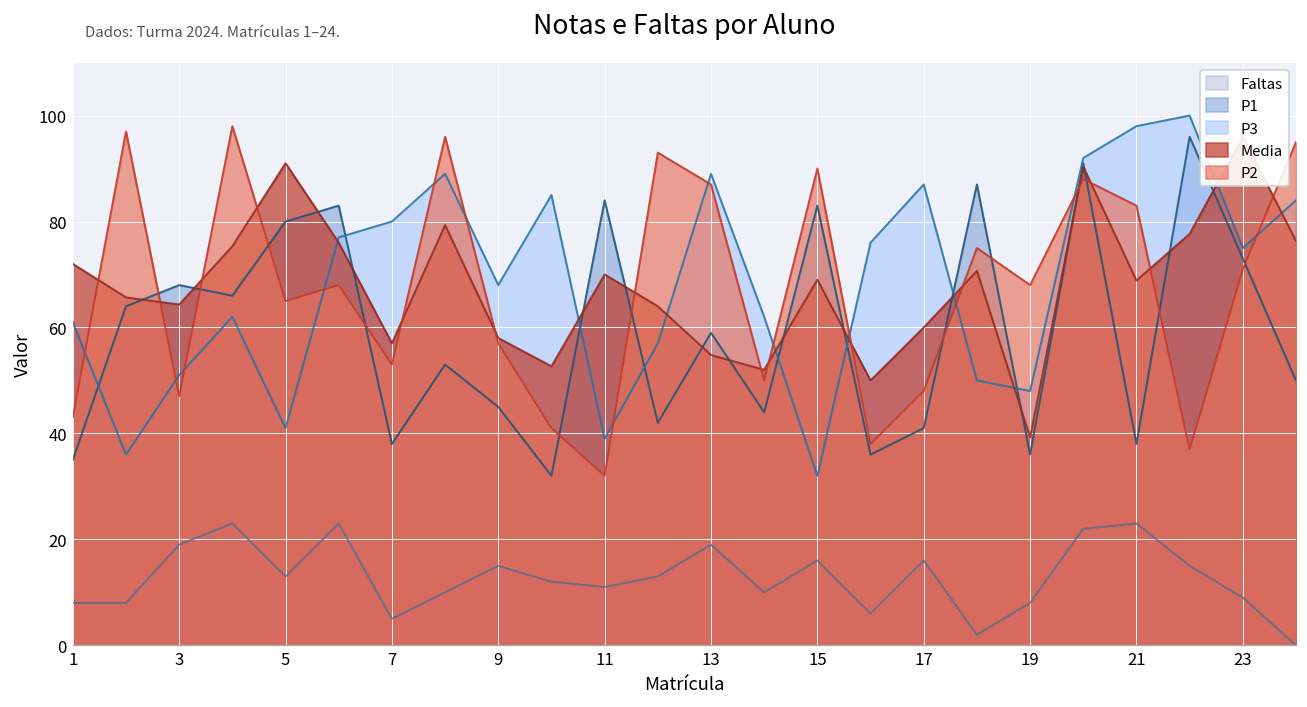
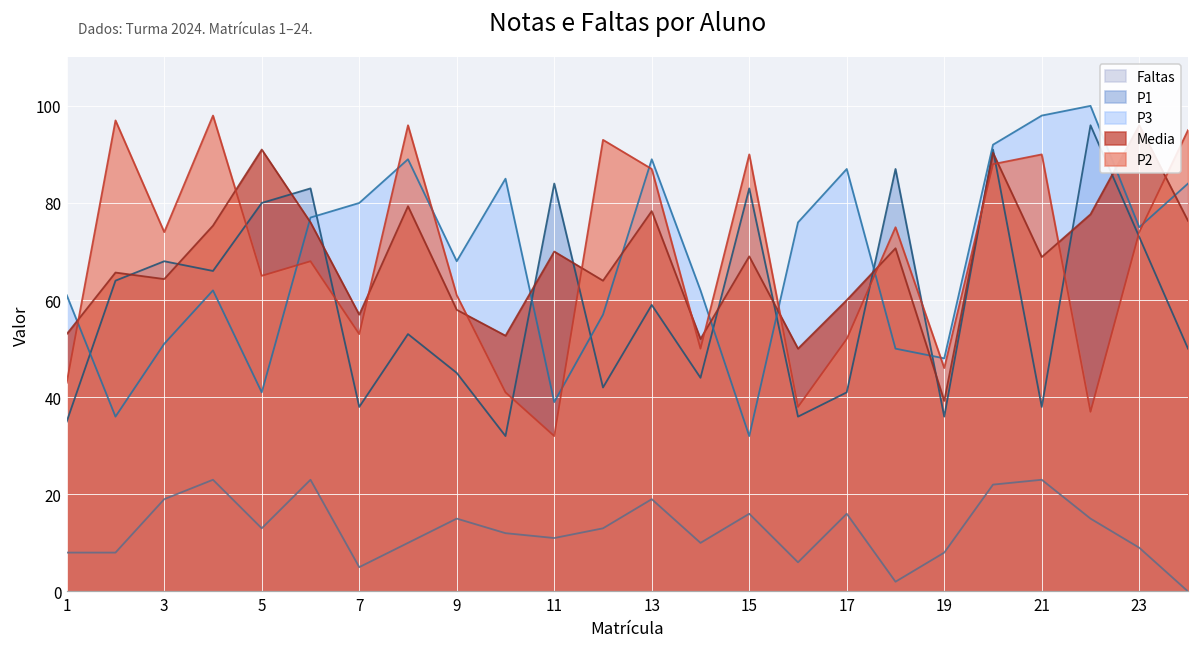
  {
    "Media": {
-     "1": 72,
+     "1": 53,
      "3": 64,
      "5": 91,
      "7": 57,
      "9": 58,
      "11": 70,
-     "13": 55,
+     "13": 78,
      "15": 69,
      "17": 60,
      "19": 39,
      "21": 69
    },
    "P2": {
      "1": 43,
-     "3": 47,
+     "3": 74,
      "5": 65,
      "7": 53,
-     "9": 57,
+     "9": 61,
      "11": 32,
      "13": 87,
      "15": 90,
-     "17": 48,
-     "19": 68,
-     "21": 83,
-     "23": 71
+     "17": 52,
+     "19": 46,
+     "21": 90,
+     "23": 74
    }
  }
